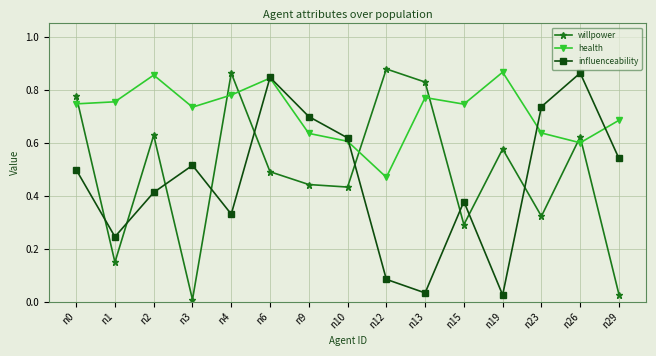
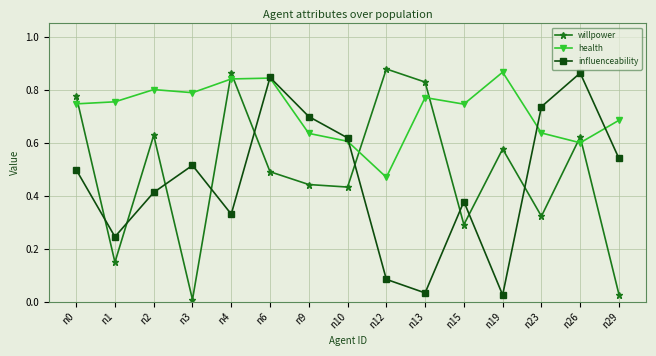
  {
    "health": {
      "n0": 0.75,
      "n1": 0.75,
-     "n2": 0.86,
-     "n3": 0.73,
-     "n4": 0.78,
+     "n2": 0.80,
+     "n3": 0.79,
+     "n4": 0.84,
      "n9": 0.63,
      "n10": 0.61,
      "n12": 0.47,
      "n13": 0.77,
      "n15": 0.75,
      "n19": 0.87,
      "n23": 0.64,
      "n26": 0.60,
      "n29": 0.68
    }
  }
